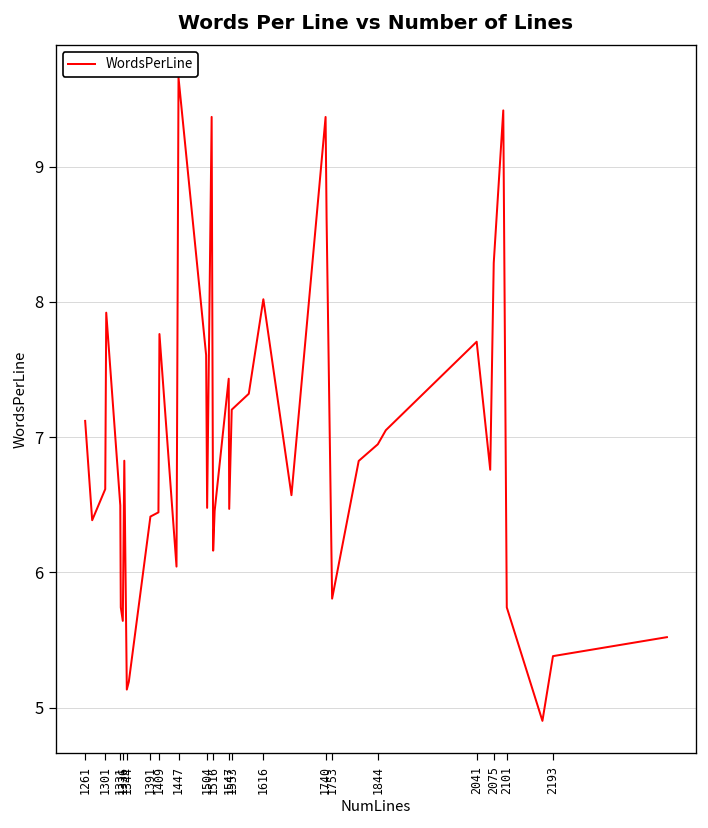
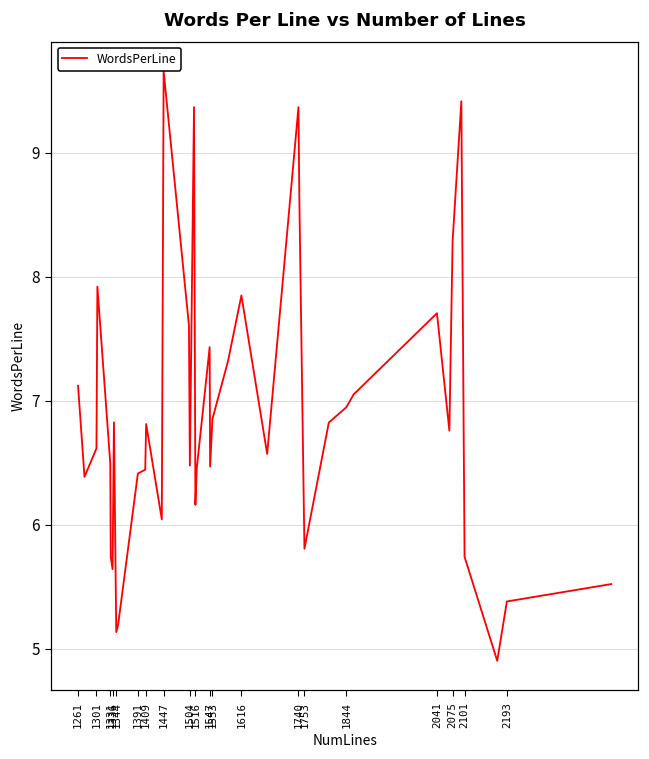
  {
    "1261": 7.12,
    "1301": 6.62,
    "1331": 6.50,
    "1336": 5.64,
    "1344": 5.13,
    "1391": 6.41,
-   "1409": 7.76,
+   "1409": 6.81,
    "1447": 9.66,
    "1504": 6.48,
    "1516": 6.16,
    "1547": 7.43,
-   "1553": 7.20,
-   "1616": 8.02,
+   "1553": 6.85,
+   "1616": 7.85,
    "1740": 9.37,
    "1753": 5.81,
    "1844": 6.95,
    "2041": 7.71,
    "2075": 8.29,
    "2101": 5.74,
    "2193": 5.38
  }
